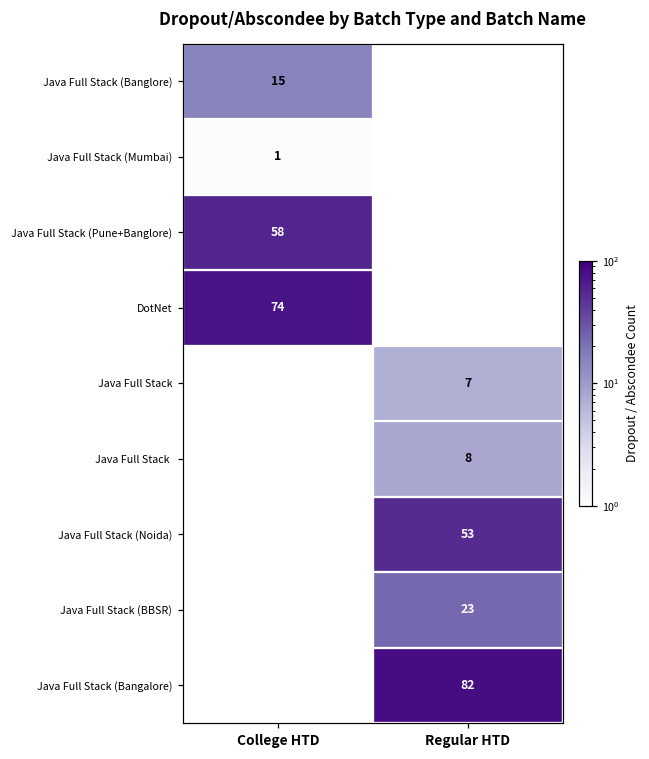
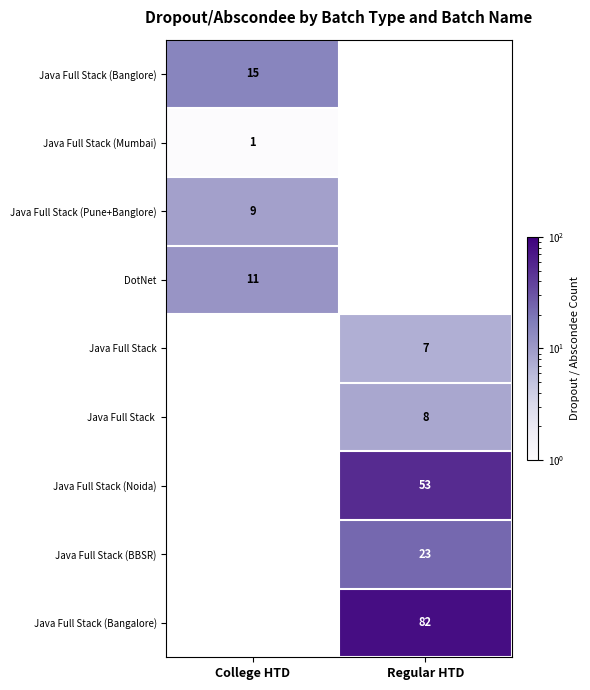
  {
    "Java Full Stack (Banglore)": {
      "College HTD": 15
    },
    "Java Full Stack (Mumbai)": {
      "College HTD": 1
    },
    "Java Full Stack (Pune+Banglore)": {
-     "College HTD": 58
+     "College HTD": 9
    },
    "DotNet": {
-     "College HTD": 74
+     "College HTD": 11
    },
    "Java Full Stack (Noida)": {
      "Regular HTD": 53
    },
    "Java Full Stack (BBSR)": {
      "Regular HTD": 23
    },
    "Java Full Stack (Bangalore)": {
      "Regular HTD": 82
    }
  }
